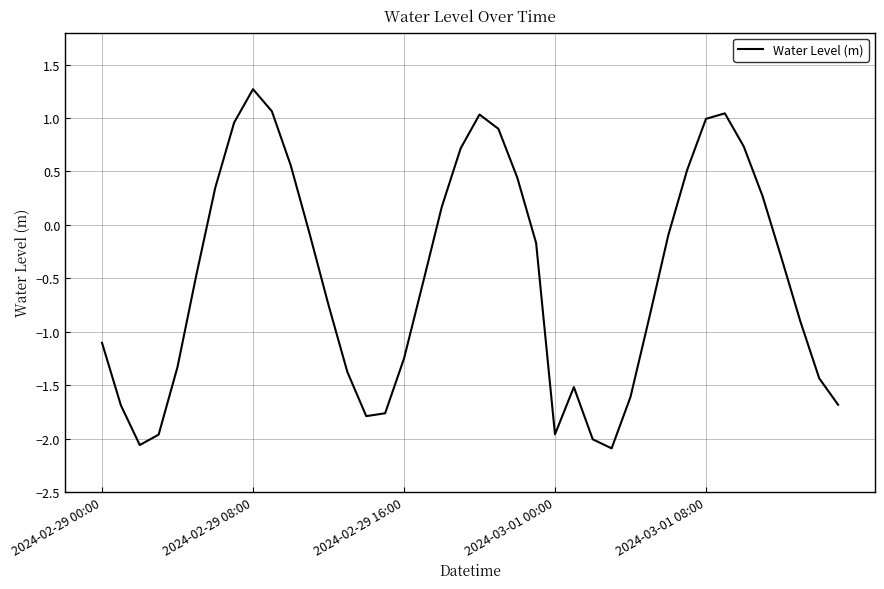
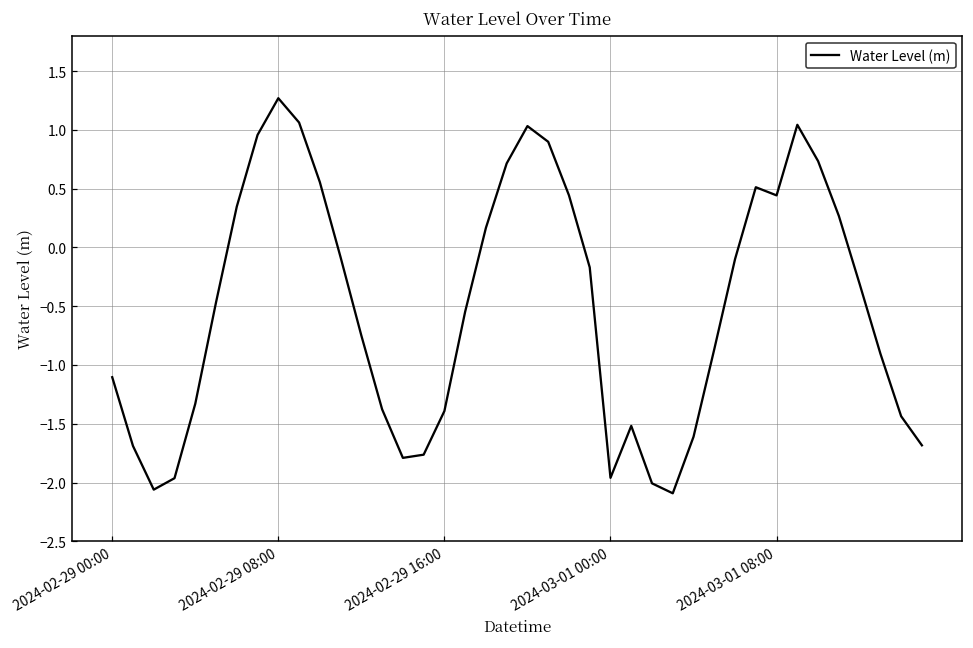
  {
    "2024-02-29 00:00": -1.10,
    "2024-02-29 08:00": 1.27,
-   "2024-02-29 16:00": -1.25,
+   "2024-02-29 16:00": -1.39,
    "2024-03-01 00:00": -1.96,
-   "2024-03-01 08:00": 0.99
+   "2024-03-01 08:00": 0.44
  }
